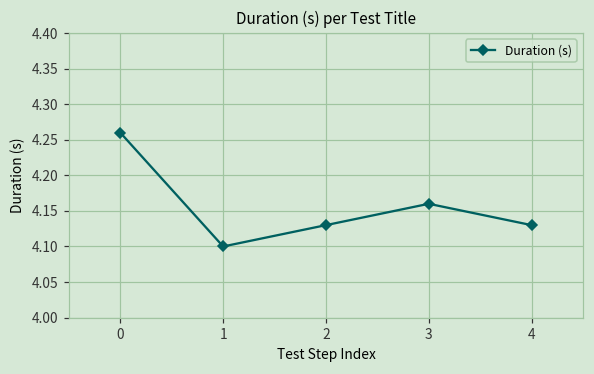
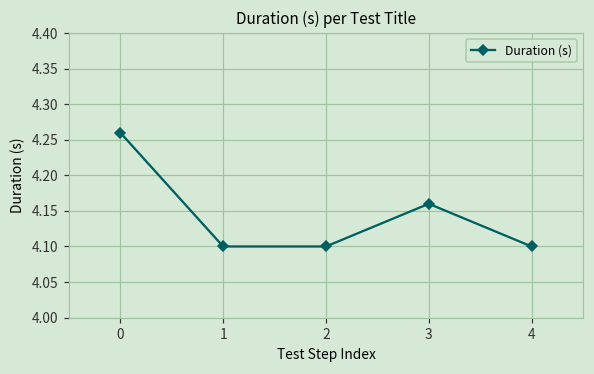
  {
    "0": 4.26,
    "1": 4.10,
-   "2": 4.13,
+   "2": 4.10,
    "3": 4.16,
-   "4": 4.13
+   "4": 4.10
  }
